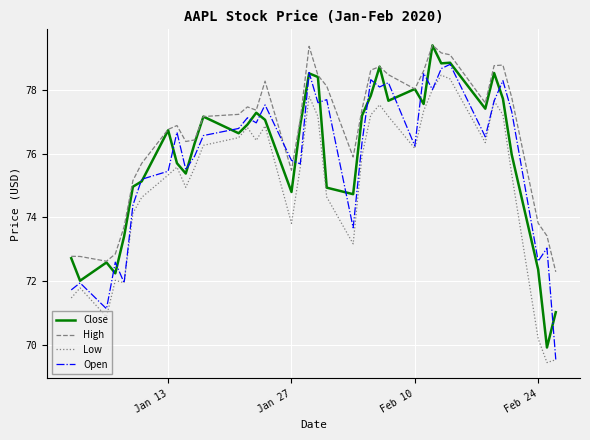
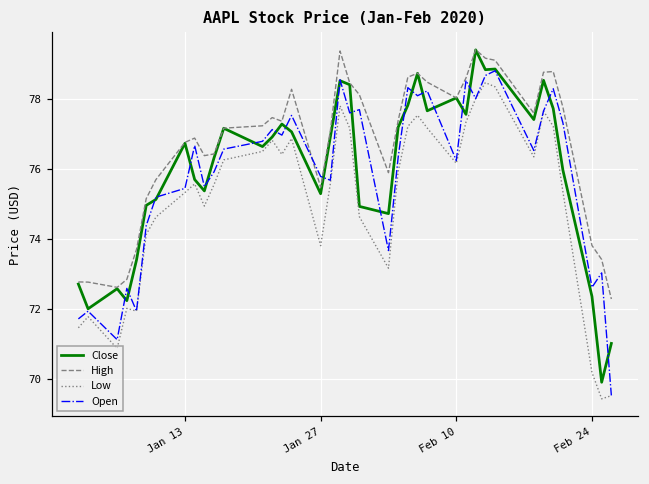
  {
    "Close": {
-     "Jan 27": 74.8,
+     "Jan 27": 75.3,
      "Feb 24": 72.4
    },
    "Open": {
      "Jan 13": 75.4,
      "Jan 27": 75.8,
      "Feb 10": 76.2,
      "Feb 24": 72.6
    }
  }
